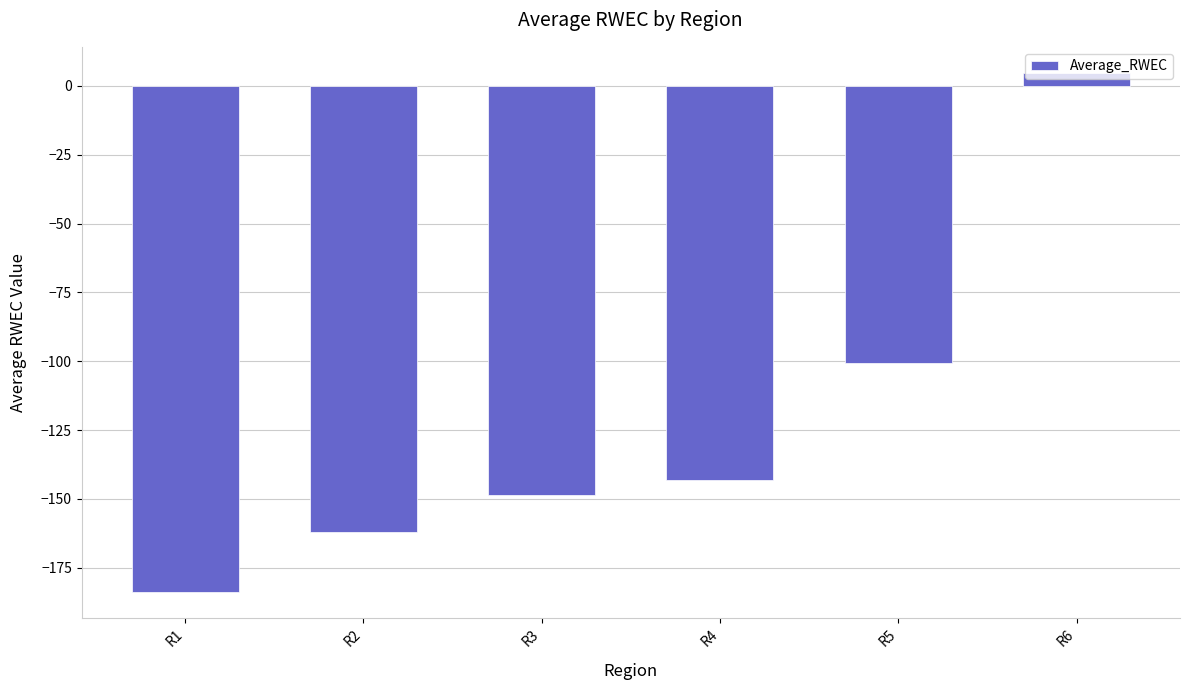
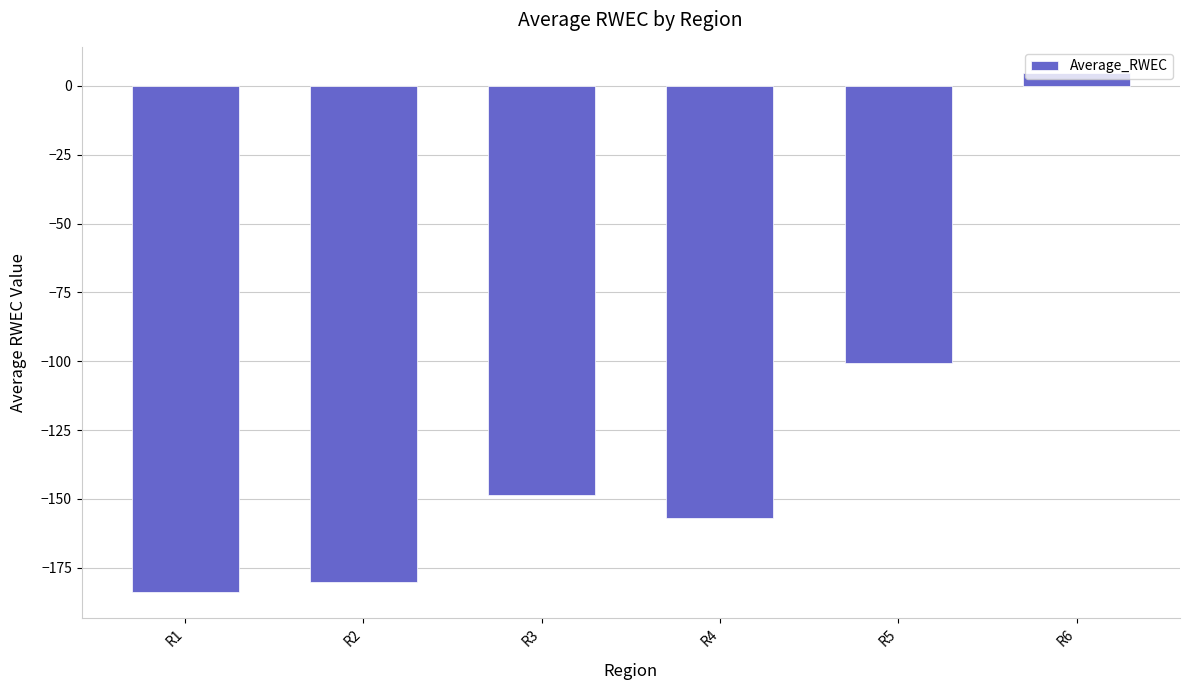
  {
    "R1": -184,
-   "R2": -162,
+   "R2": -180,
    "R3": -148,
-   "R4": -143,
+   "R4": -157,
    "R5": -101
  }
